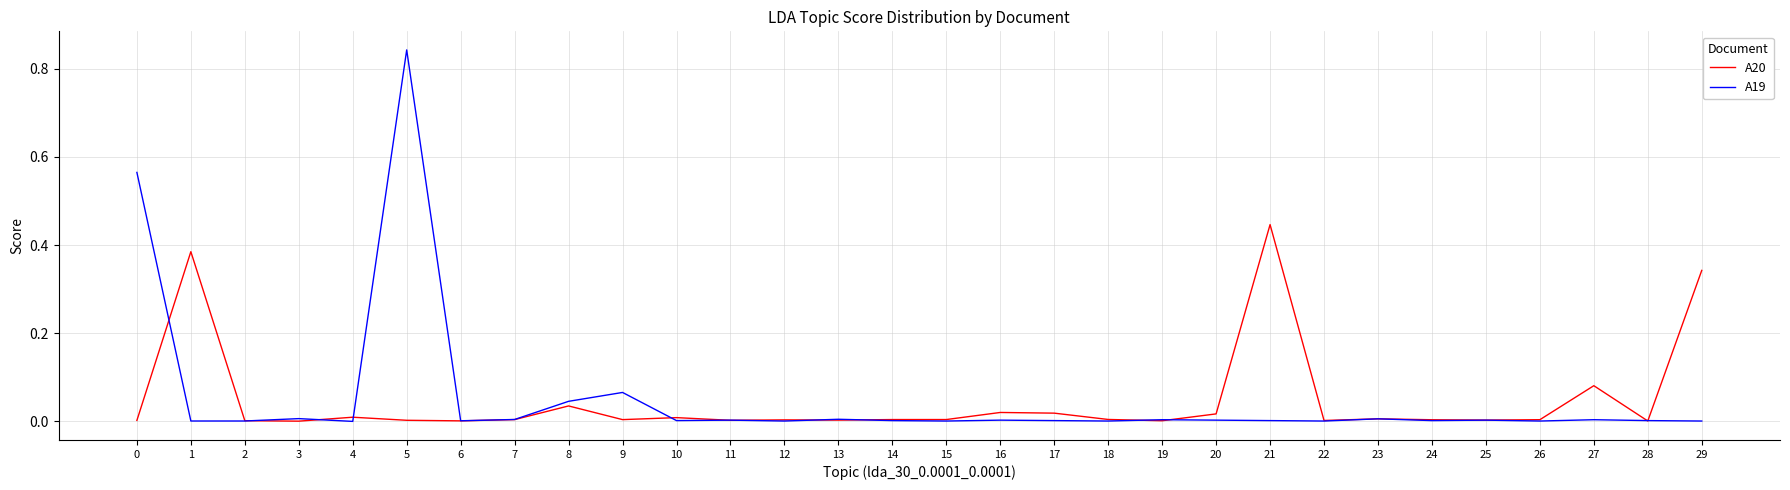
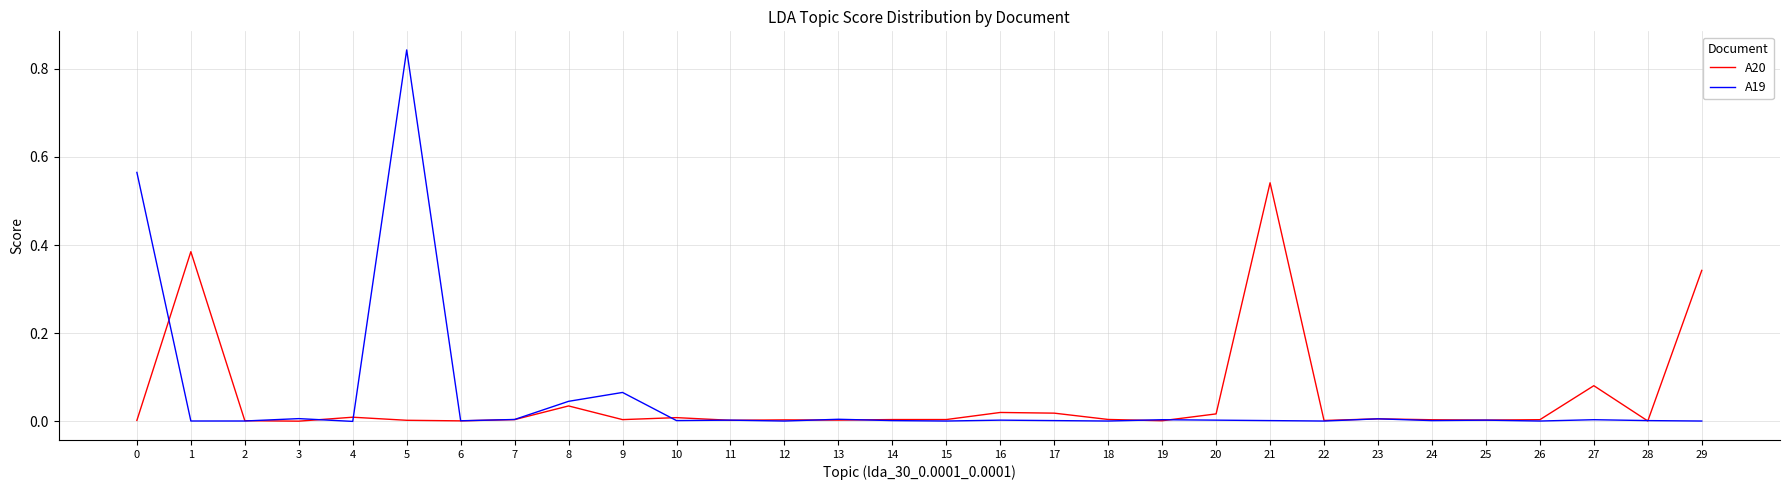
  {
    "A20": {
      "0": 0.00,
      "1": 0.39,
      "3": 0.00,
      "4": 0.01,
      "5": 0.00,
      "8": 0.04,
      "9": 0.00,
      "10": 0.01,
      "16": 0.02,
      "17": 0.02,
      "20": 0.02,
-     "21": 0.45,
+     "21": 0.54,
      "27": 0.08,
      "29": 0.34
    },
    "A19": {
      "0": 0.56,
      "1": 0.00,
      "3": 0.01,
      "4": 0.00,
      "5": 0.84,
      "8": 0.05,
      "9": 0.07,
      "10": 0.00,
      "16": 0.00,
      "17": 0.00,
      "20": 0.00,
      "21": 0.00,
      "27": 0.00,
      "29": 0.00
    }
  }
